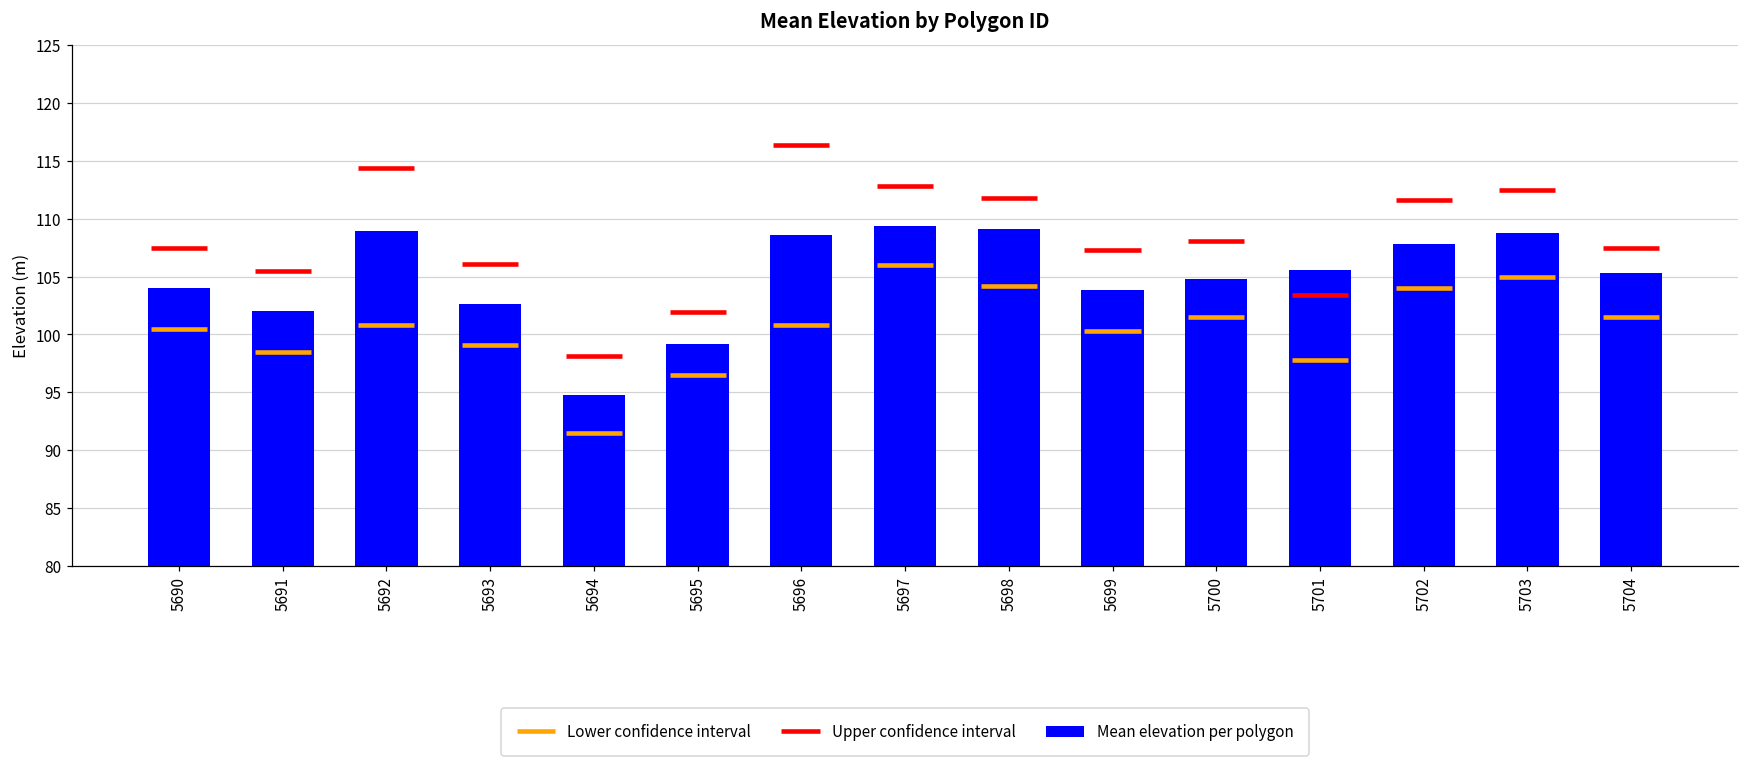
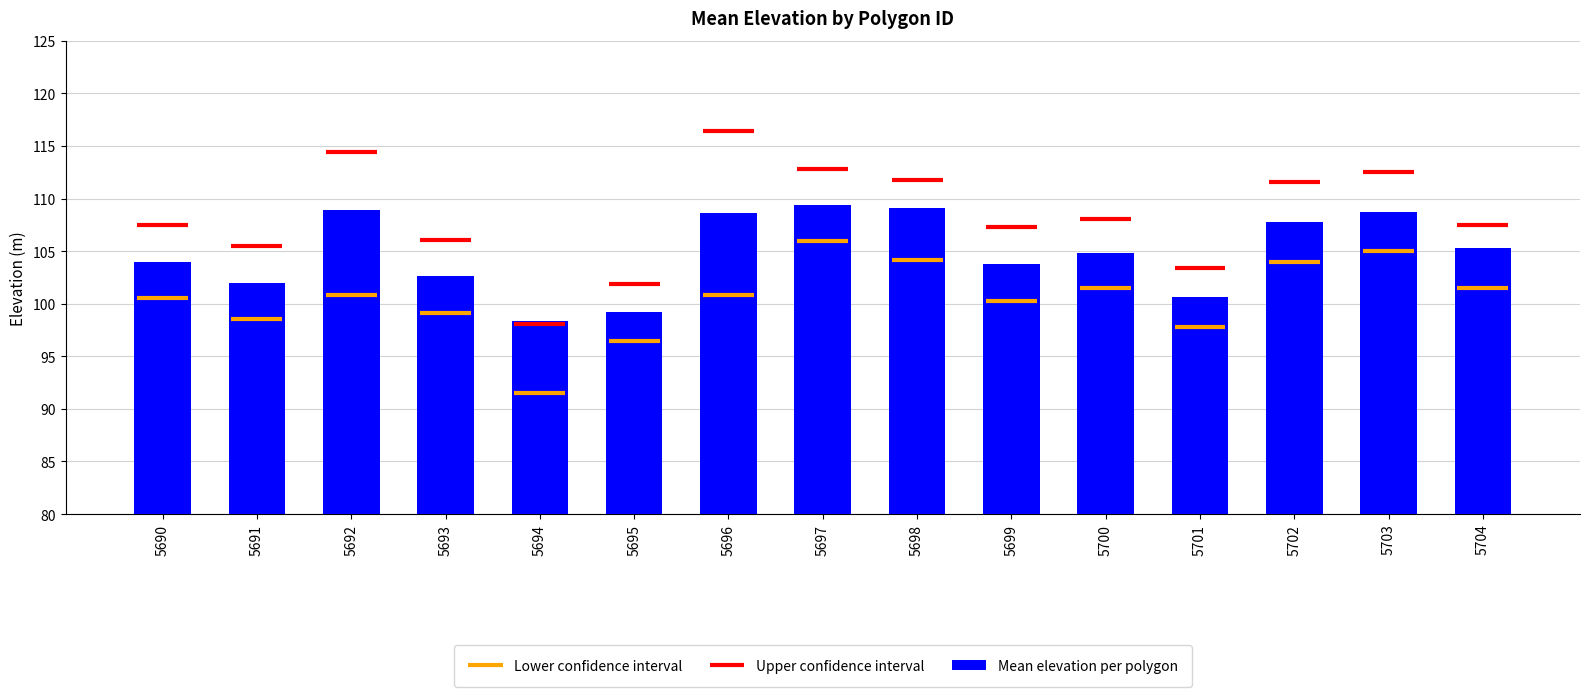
  {
    "5690": 104.0,
    "5691": 102.0,
    "5692": 108.9,
    "5693": 102.6,
-   "5694": 94.8,
+   "5694": 98.4,
    "5695": 99.2,
    "5696": 108.6,
    "5697": 109.4,
    "5698": 109.1,
    "5699": 103.8,
    "5700": 104.8,
-   "5701": 105.6,
+   "5701": 100.6,
    "5702": 107.8,
    "5703": 108.8,
    "5704": 105.3
  }
